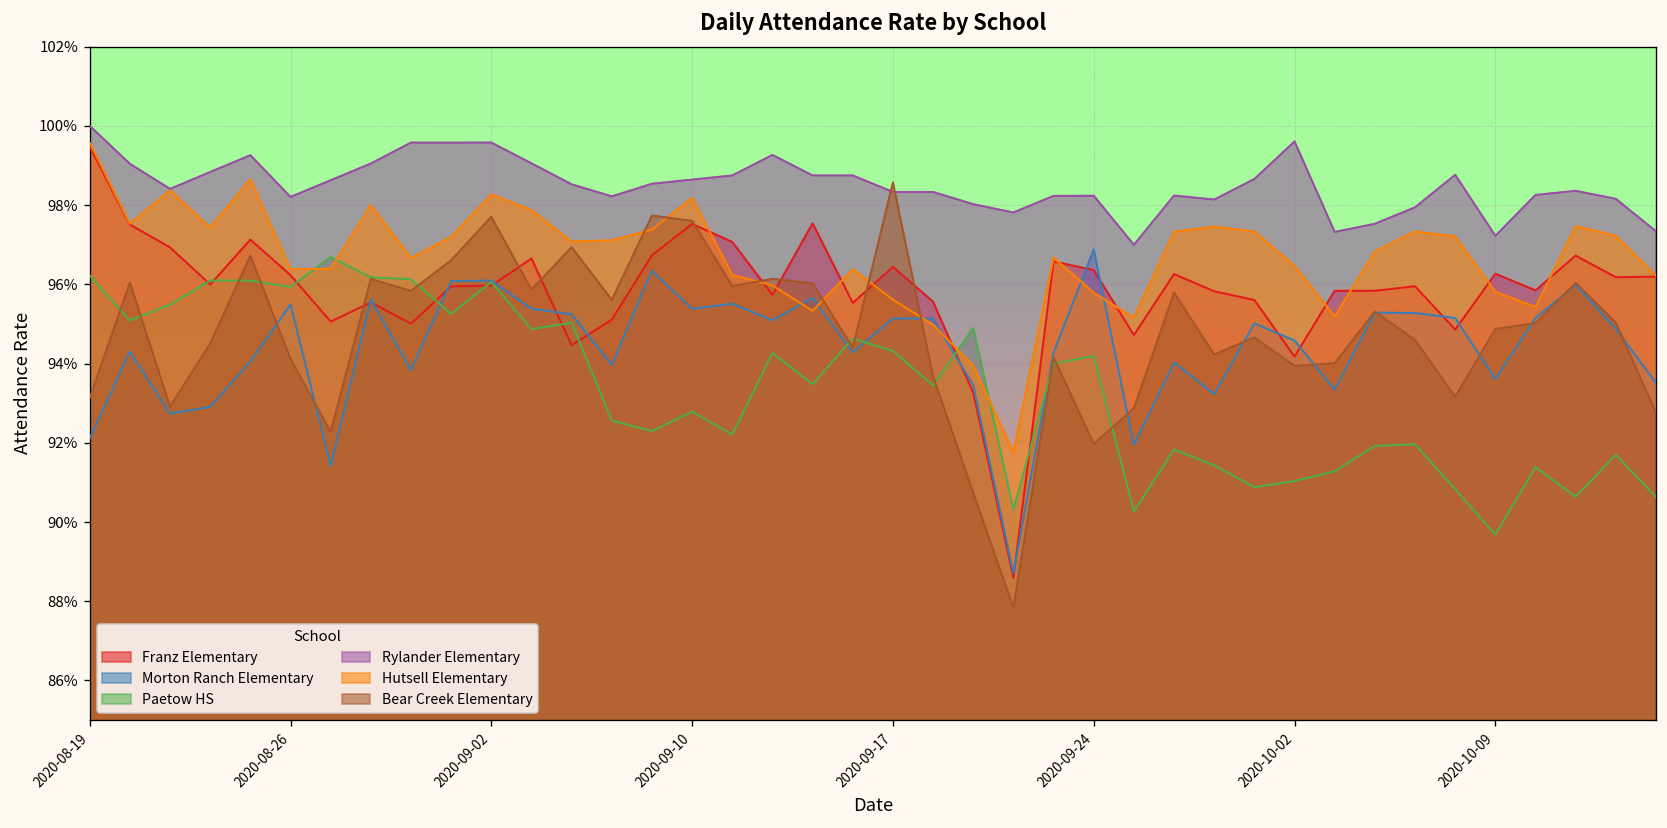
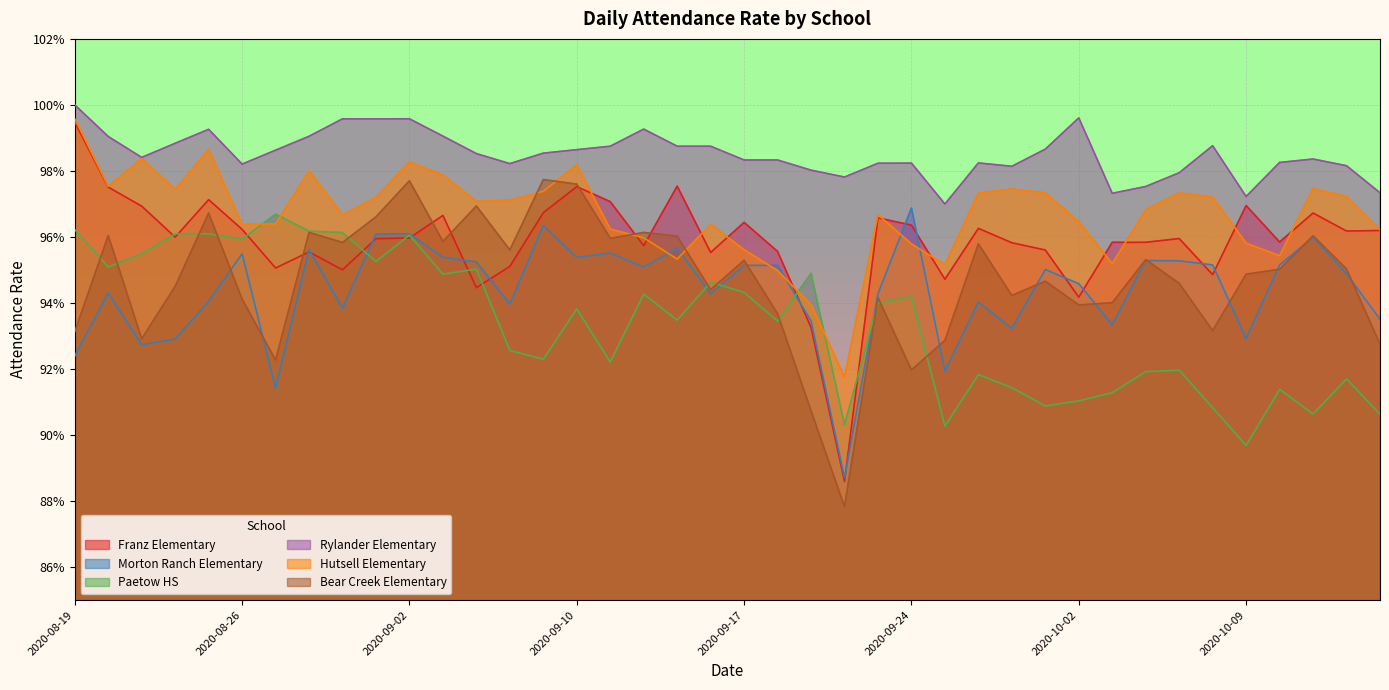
  {
    "Franz Elementary": {
      "2020-08-19": "99.5%",
      "2020-08-26": "96.2%",
      "2020-09-02": "96.0%",
      "2020-09-17": "96.4%",
      "2020-09-24": "96.4%",
      "2020-10-02": "94.2%",
-     "2020-10-09": "96.3%"
+     "2020-10-09": "97.0%"
    },
    "Morton Ranch Elementary": {
-     "2020-08-19": "92.1%",
+     "2020-08-19": "92.4%",
      "2020-08-26": "95.5%",
      "2020-09-10": "95.4%",
      "2020-09-17": "95.1%",
      "2020-09-24": "96.9%",
      "2020-10-02": "94.6%",
-     "2020-10-09": "93.6%"
+     "2020-10-09": "92.9%"
    },
    "Paetow HS": {
      "2020-08-19": "96.2%",
      "2020-08-26": "95.9%",
-     "2020-09-10": "92.8%",
+     "2020-09-10": "93.8%",
      "2020-09-17": "94.3%",
      "2020-09-24": "94.2%",
      "2020-10-02": "91.0%",
      "2020-10-09": "89.7%"
    },
    "Rylander Elementary": {
      "2020-08-19": "100.0%",
      "2020-08-26": "98.2%",
      "2020-09-02": "99.6%",
      "2020-09-10": "98.6%",
      "2020-09-17": "98.3%",
      "2020-09-24": "98.2%",
      "2020-10-02": "99.6%",
      "2020-10-09": "97.2%"
    },
    "Hutsell Elementary": {
      "2020-08-19": "99.6%",
      "2020-08-26": "96.4%",
      "2020-09-02": "98.3%",
      "2020-09-10": "98.2%",
      "2020-09-17": "95.6%",
      "2020-09-24": "95.8%",
      "2020-10-02": "96.5%",
      "2020-10-09": "95.8%"
    },
    "Bear Creek Elementary": {
      "2020-08-19": "93.1%",
      "2020-08-26": "94.1%",
      "2020-09-02": "97.7%",
-     "2020-09-17": "98.6%",
+     "2020-09-17": "95.3%",
      "2020-09-24": "92.0%",
      "2020-10-02": "93.9%",
      "2020-10-09": "94.9%"
    }
  }
